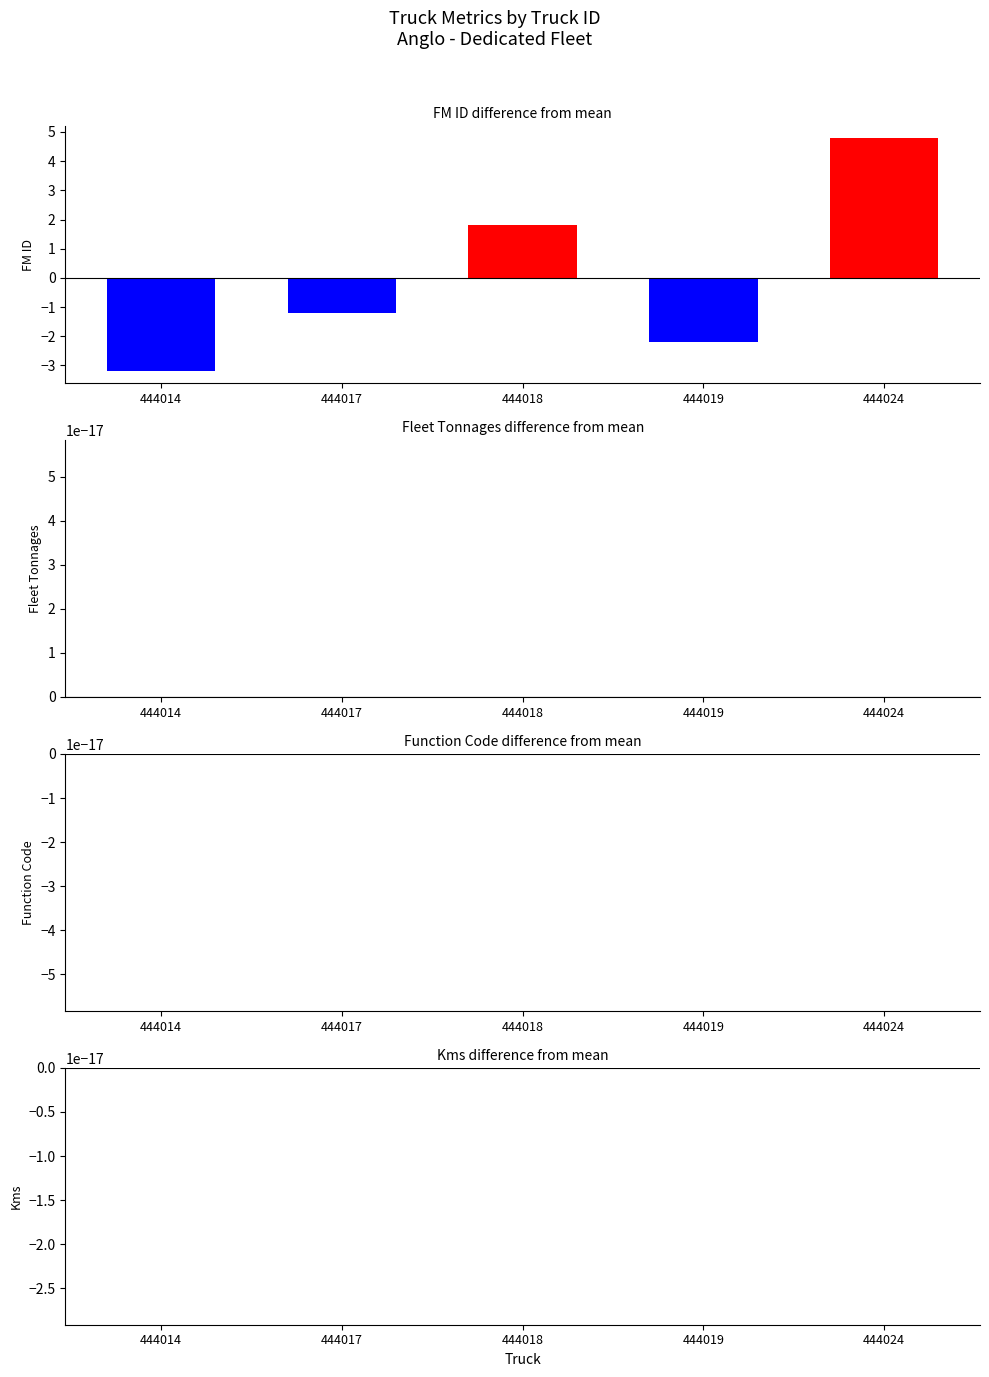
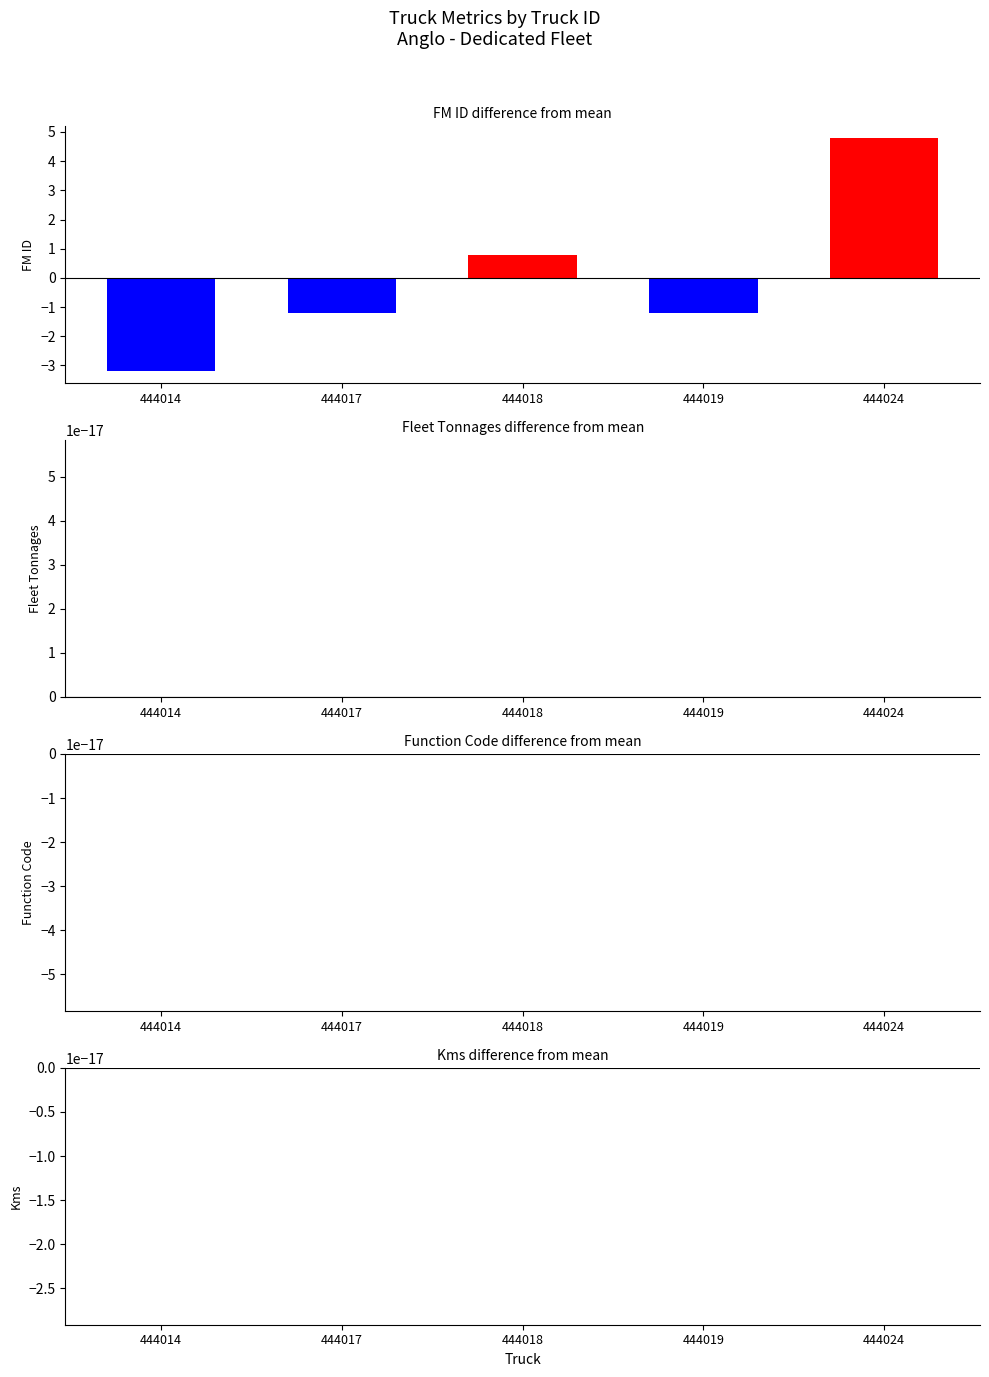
  {
    "FM ID difference from mean": {
      "444014": -3.2,
      "444017": -1.2,
-     "444018": 1.8,
-     "444019": -2.2,
+     "444018": 0.8,
+     "444019": -1.2,
      "444024": 4.8
    },
    "Fleet Tonnages difference from mean": {
      "444014": 0.000000000000,
      "444017": 0.000000000000,
      "444018": 0.000000000000,
      "444019": 0.000000000000,
      "444024": 0.000000000000
    },
    "Function Code difference from mean": {
      "444014": 0.000000000000,
      "444017": 0.000000000000,
      "444018": 0.000000000000,
      "444019": 0.000000000000,
      "444024": 0.000000000000
    },
    "Kms difference from mean": {
      "444014": 0.000000000000,
      "444017": 0.000000000000,
      "444018": 0.000000000000,
      "444019": 0.000000000000,
      "444024": 0.000000000000
    }
  }
